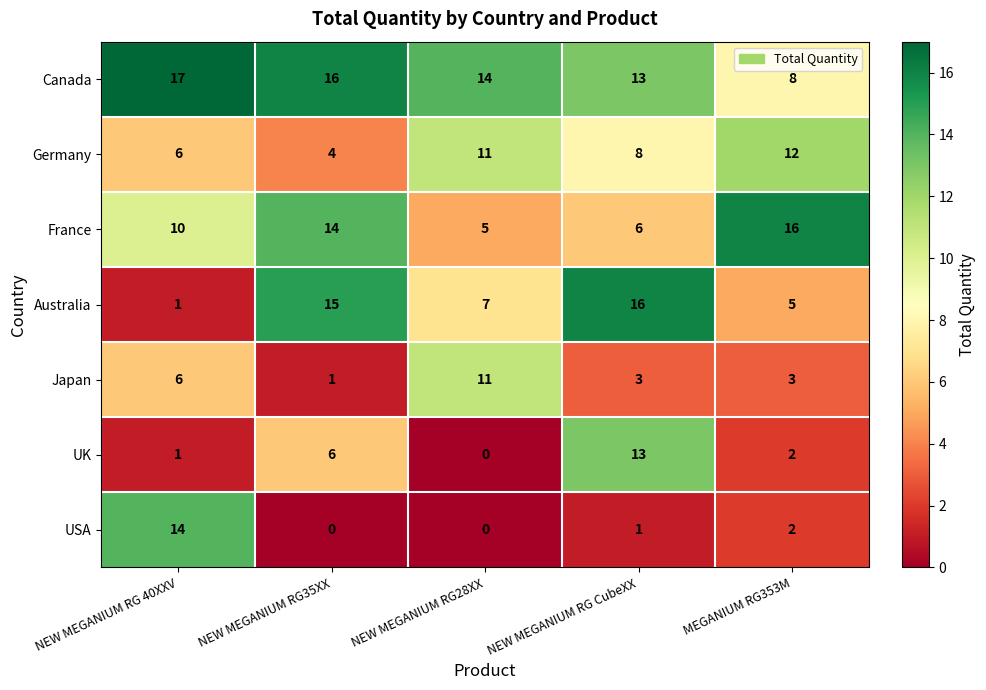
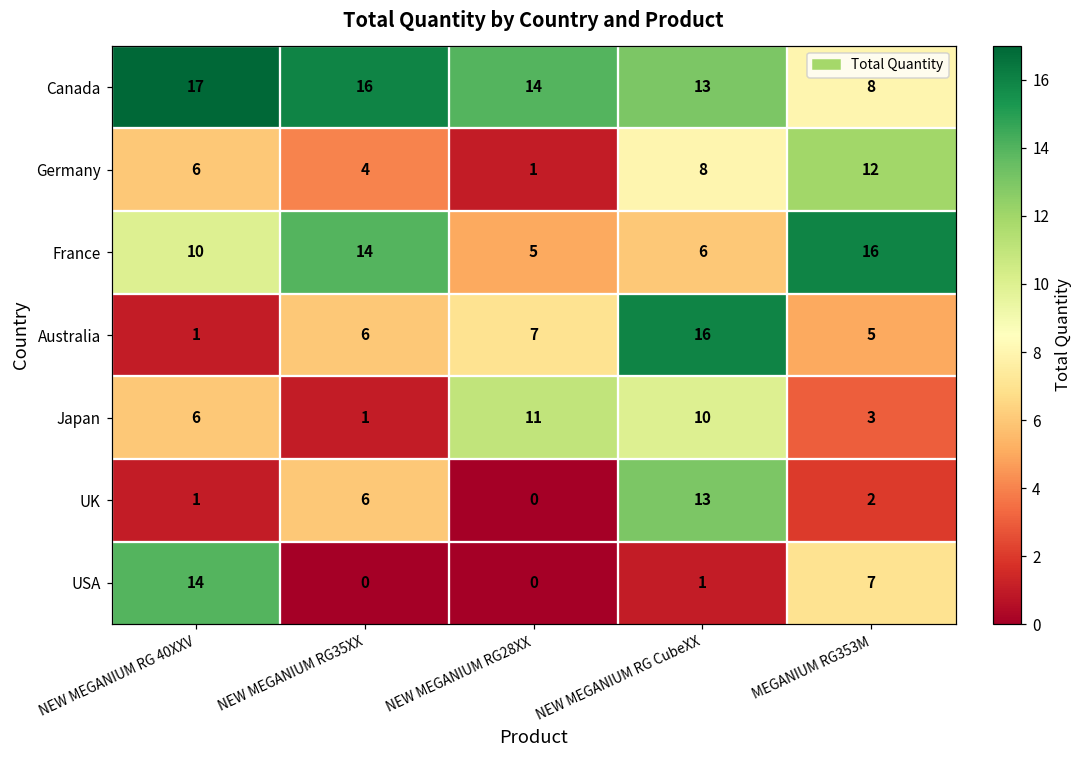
  {
    "Canada": {
      "NEW MEGANIUM RG 40XXV": 17,
      "NEW MEGANIUM RG35XX": 16,
      "NEW MEGANIUM RG28XX": 14,
      "NEW MEGANIUM RG CubeXX": 13,
      "MEGANIUM RG353M": 8
    },
    "Germany": {
      "NEW MEGANIUM RG 40XXV": 6,
      "NEW MEGANIUM RG35XX": 4,
-     "NEW MEGANIUM RG28XX": 11,
+     "NEW MEGANIUM RG28XX": 1,
      "NEW MEGANIUM RG CubeXX": 8,
      "MEGANIUM RG353M": 12
    },
    "France": {
      "NEW MEGANIUM RG 40XXV": 10,
      "NEW MEGANIUM RG35XX": 14,
      "NEW MEGANIUM RG28XX": 5,
      "NEW MEGANIUM RG CubeXX": 6,
      "MEGANIUM RG353M": 16
    },
    "Australia": {
      "NEW MEGANIUM RG 40XXV": 1,
-     "NEW MEGANIUM RG35XX": 15,
+     "NEW MEGANIUM RG35XX": 6,
      "NEW MEGANIUM RG28XX": 7,
      "NEW MEGANIUM RG CubeXX": 16,
      "MEGANIUM RG353M": 5
    },
    "Japan": {
      "NEW MEGANIUM RG 40XXV": 6,
      "NEW MEGANIUM RG35XX": 1,
      "NEW MEGANIUM RG28XX": 11,
-     "NEW MEGANIUM RG CubeXX": 3,
+     "NEW MEGANIUM RG CubeXX": 10,
      "MEGANIUM RG353M": 3
    },
    "UK": {
      "NEW MEGANIUM RG 40XXV": 1,
      "NEW MEGANIUM RG35XX": 6,
      "NEW MEGANIUM RG28XX": 0,
      "NEW MEGANIUM RG CubeXX": 13,
      "MEGANIUM RG353M": 2
    },
    "USA": {
      "NEW MEGANIUM RG 40XXV": 14,
      "NEW MEGANIUM RG35XX": 0,
      "NEW MEGANIUM RG28XX": 0,
      "NEW MEGANIUM RG CubeXX": 1,
-     "MEGANIUM RG353M": 2
+     "MEGANIUM RG353M": 7
    }
  }
